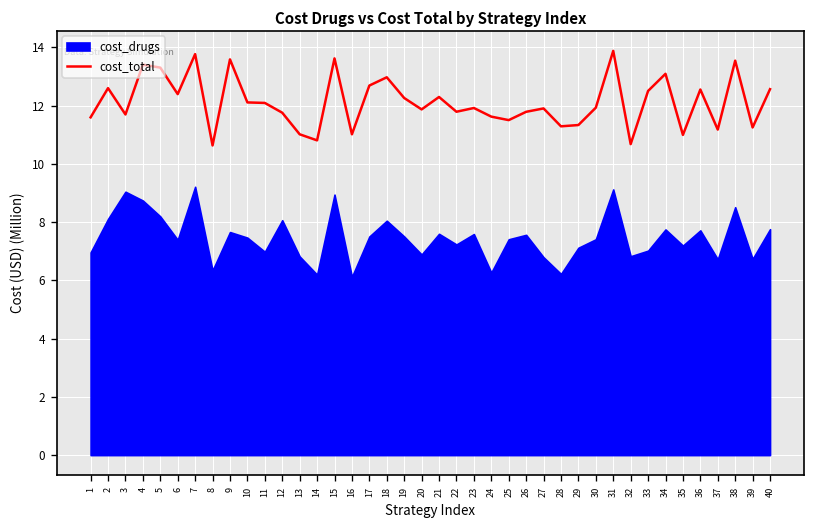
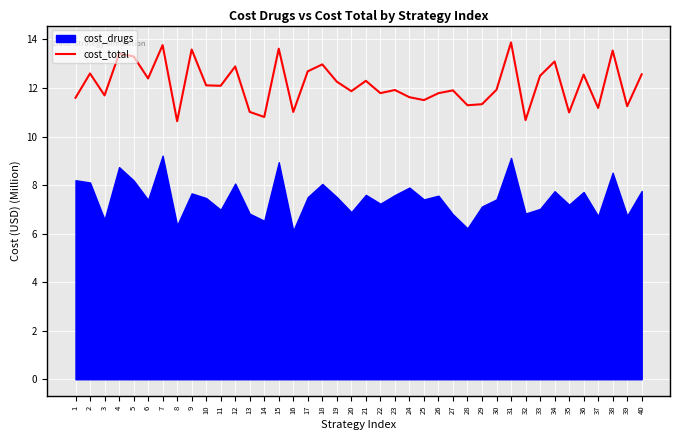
  {
    "cost_drugs": {
-     "1": 7.0,
+     "1": 8.2,
      "2": 8.1,
-     "3": 9.0,
+     "3": 6.6,
      "4": 8.7,
      "5": 8.2,
      "6": 7.4,
      "7": 9.2,
      "8": 6.3,
      "9": 7.7,
      "10": 7.5,
      "11": 7.0,
      "12": 8.1,
      "13": 6.8,
-     "14": 6.2,
+     "14": 6.5,
      "15": 8.9,
      "16": 6.1,
      "17": 7.5,
      "18": 8.0,
      "19": 7.5,
      "20": 6.9,
      "21": 7.6,
      "22": 7.2,
      "23": 7.6,
-     "24": 6.3,
+     "24": 7.9,
      "25": 7.4,
      "26": 7.6,
      "27": 6.8,
      "28": 6.2,
      "29": 7.1,
      "30": 7.4,
      "31": 9.1,
      "32": 6.8,
      "33": 7.0,
      "34": 7.7,
      "35": 7.2,
      "36": 7.7,
      "37": 6.7,
      "38": 8.5,
      "39": 6.7,
      "40": 7.8
    },
    "cost_total": {
      "1": 11.6,
      "2": 12.6,
      "3": 11.7,
      "6": 12.4,
      "7": 13.8,
      "8": 10.6,
      "9": 13.6,
      "10": 12.1,
      "11": 12.1,
-     "12": 11.8,
+     "12": 12.9,
      "13": 11.0,
      "14": 10.8,
      "15": 13.6,
      "16": 11.0,
      "17": 12.7,
      "18": 13.0,
      "19": 12.3,
      "20": 11.9,
      "21": 12.3,
      "22": 11.8,
      "23": 11.9,
      "24": 11.6,
      "25": 11.5,
      "26": 11.8,
      "27": 11.9,
      "28": 11.3,
      "29": 11.3,
      "30": 11.9,
      "31": 13.9,
      "32": 10.7,
      "33": 12.5,
      "34": 13.1,
      "35": 11.0,
      "36": 12.6,
      "37": 11.2,
      "38": 13.5,
      "39": 11.3,
      "40": 12.6
    }
  }
